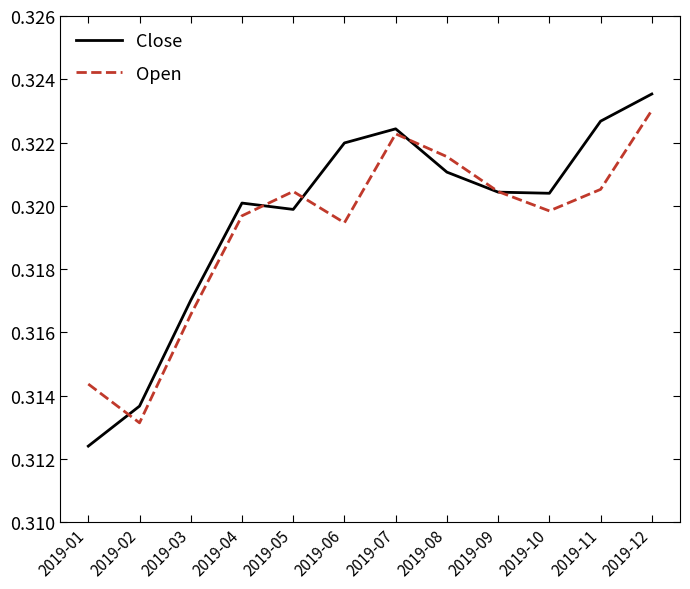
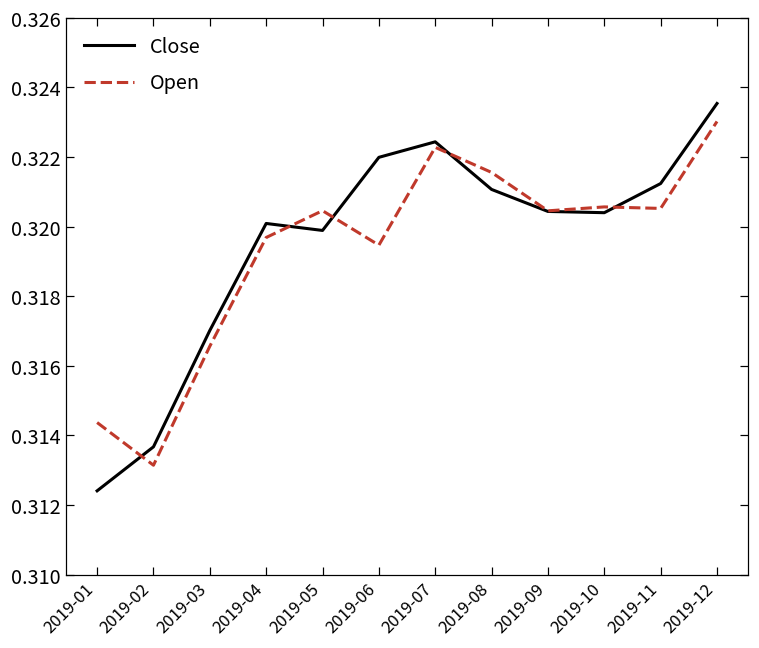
  {
    "Close": {
      "2019-01": 0.3124,
      "2019-02": 0.3137,
      "2019-03": 0.3170,
      "2019-04": 0.3201,
      "2019-05": 0.3199,
      "2019-06": 0.3220,
      "2019-07": 0.3224,
      "2019-08": 0.3211,
      "2019-10": 0.3204,
-     "2019-11": 0.3227,
+     "2019-11": 0.3212,
      "2019-12": 0.3235
    },
    "Open": {
      "2019-01": 0.3144,
      "2019-02": 0.3131,
      "2019-03": 0.3166,
      "2019-04": 0.3197,
      "2019-05": 0.3205,
      "2019-06": 0.3195,
      "2019-07": 0.3223,
      "2019-08": 0.3216,
-     "2019-10": 0.3198,
+     "2019-10": 0.3206,
      "2019-11": 0.3205,
      "2019-12": 0.3230
    }
  }
